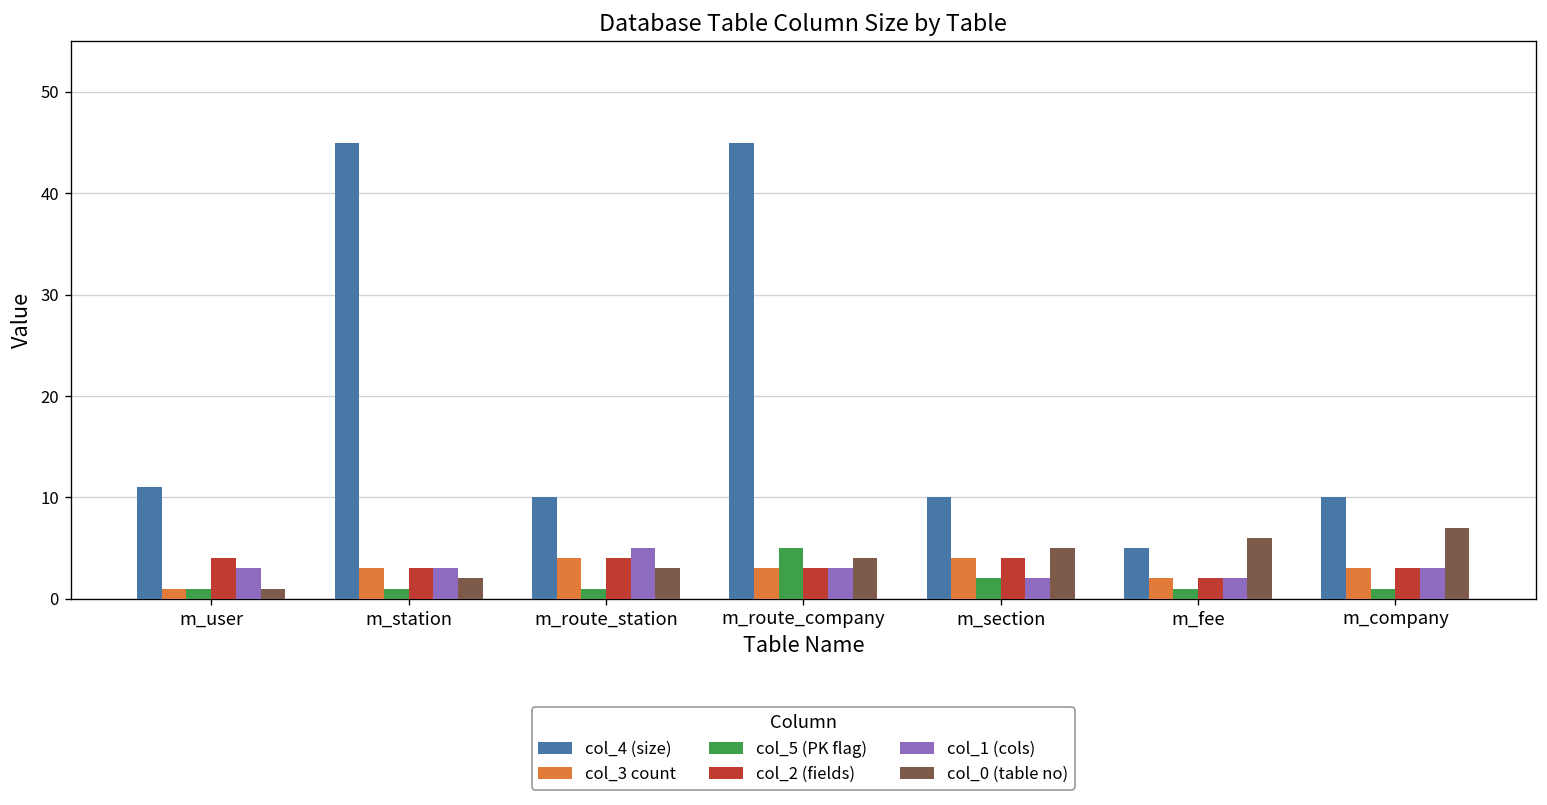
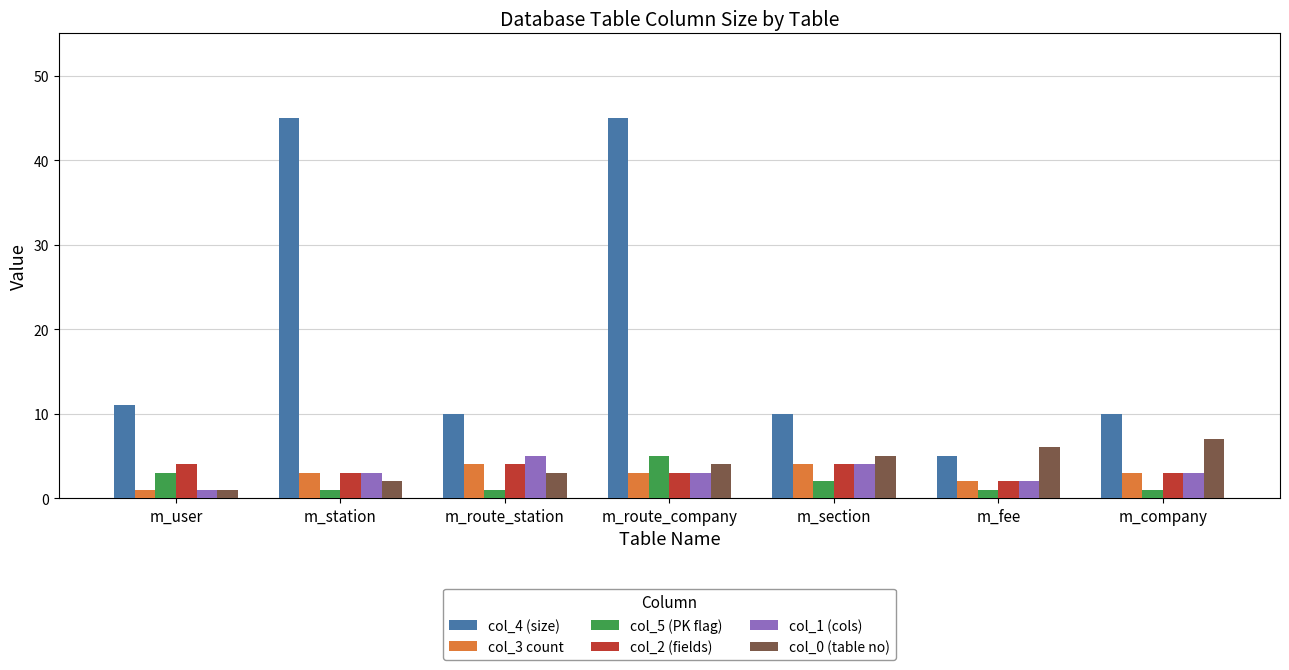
  {
    "col_4 (size)": {
      "m_user": 11,
      "m_station": 45,
      "m_route_station": 10,
      "m_route_company": 45,
      "m_section": 10,
      "m_fee": 5,
      "m_company": 10
    },
    "col_3 count": {
      "m_user": 1,
      "m_station": 3,
      "m_route_station": 4,
      "m_route_company": 3,
      "m_section": 4,
      "m_fee": 2,
      "m_company": 3
    },
    "col_5 (PK flag)": {
-     "m_user": 1,
+     "m_user": 3,
      "m_station": 1,
      "m_route_station": 1,
      "m_route_company": 5,
      "m_section": 2,
      "m_fee": 1,
      "m_company": 1
    },
    "col_2 (fields)": {
      "m_user": 4,
      "m_station": 3,
      "m_route_station": 4,
      "m_route_company": 3,
      "m_section": 4,
      "m_fee": 2,
      "m_company": 3
    },
    "col_1 (cols)": {
-     "m_user": 3,
+     "m_user": 1,
      "m_station": 3,
      "m_route_station": 5,
      "m_route_company": 3,
-     "m_section": 2,
+     "m_section": 4,
      "m_fee": 2,
      "m_company": 3
    },
    "col_0 (table no)": {
      "m_user": 1,
      "m_station": 2,
      "m_route_station": 3,
      "m_route_company": 4,
      "m_section": 5,
      "m_fee": 6,
      "m_company": 7
    }
  }
